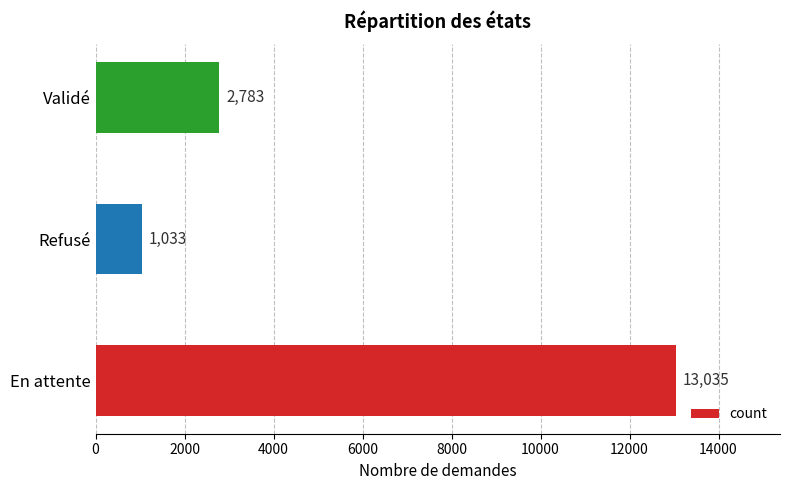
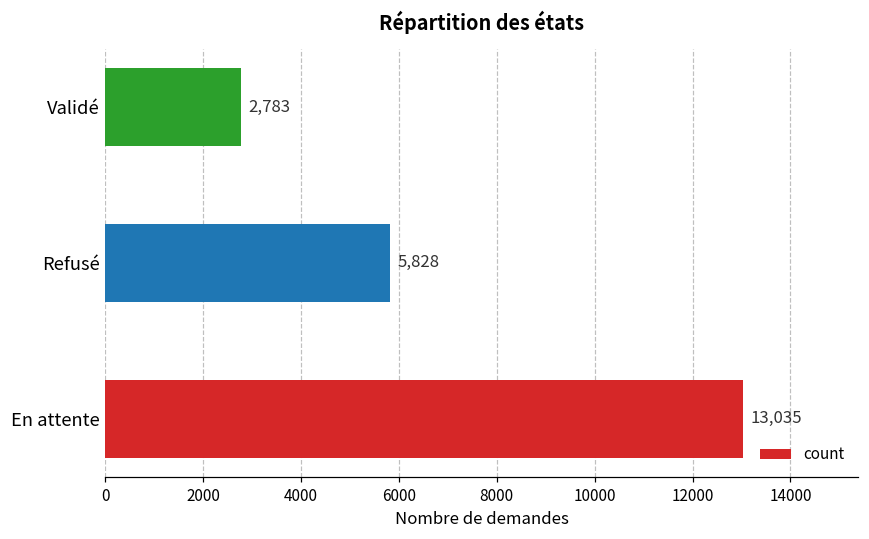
  {
    "Validé": "2,783",
-   "Refusé": "1,033",
+   "Refusé": "5,828",
    "En attente": "13,035"
  }
